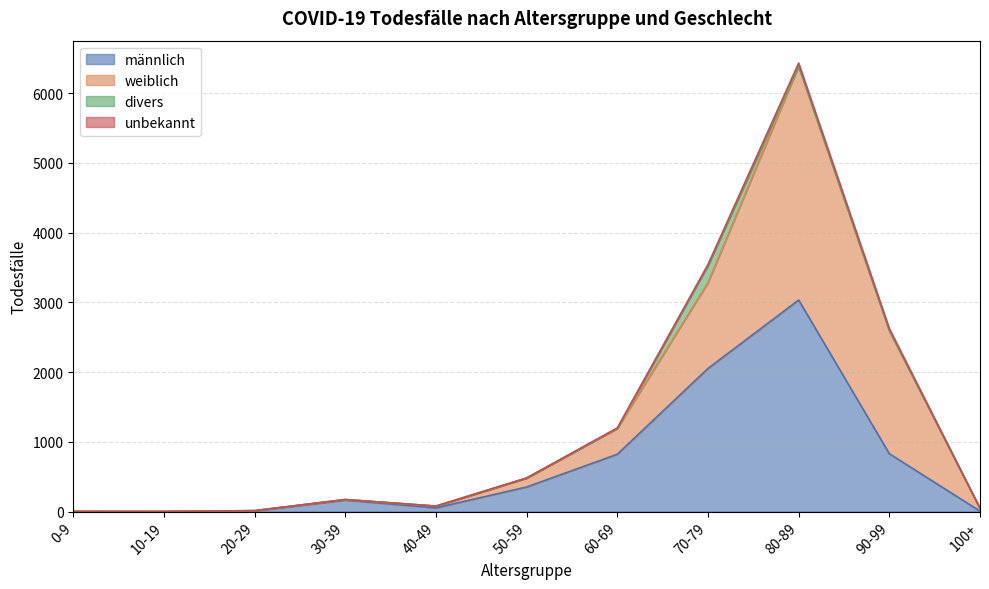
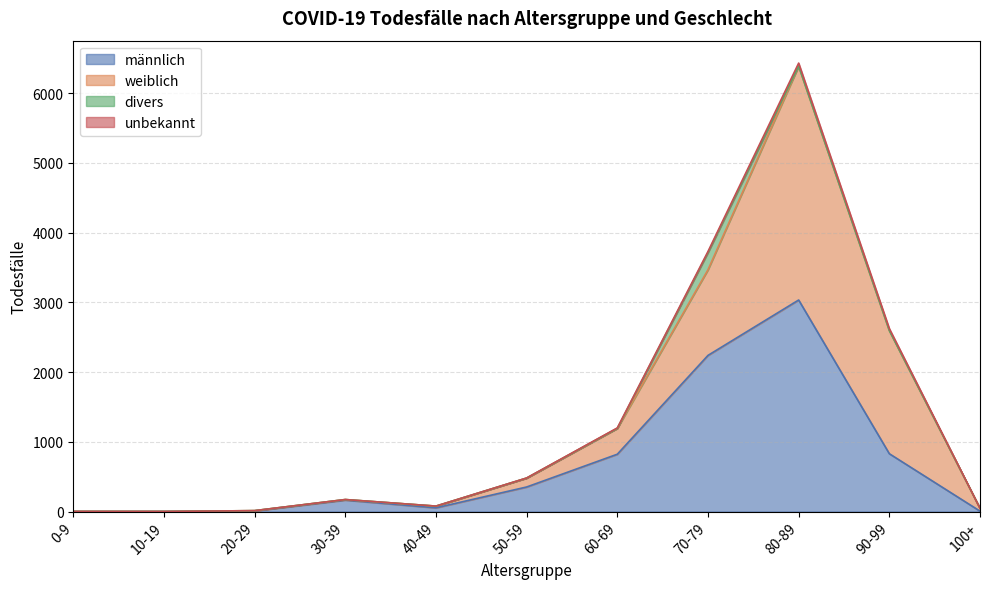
  {
    "männlich": {
      "50-59": 400,
      "60-69": 800,
-     "70-79": 2100,
+     "70-79": 2200,
      "80-89": 3000,
      "90-99": 800,
      "100+": 0
    }
  }
